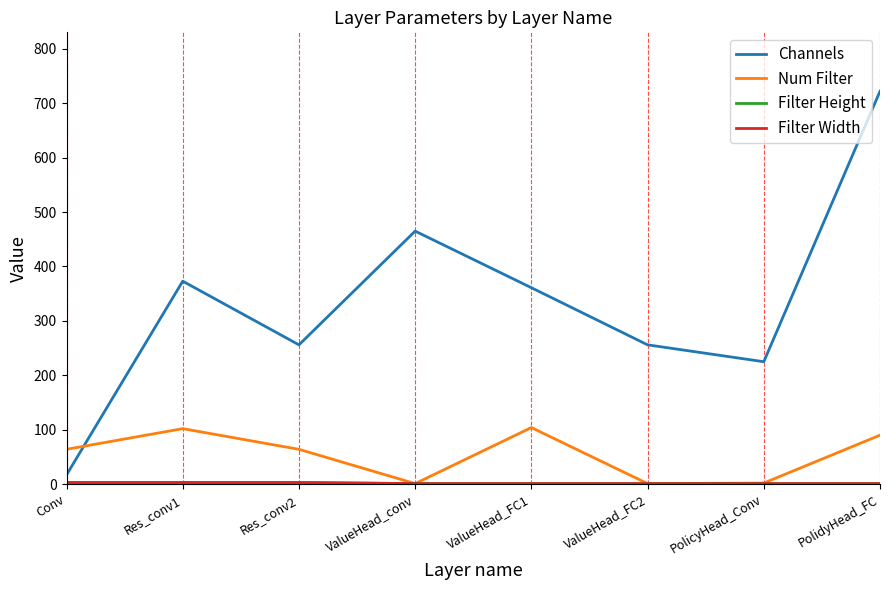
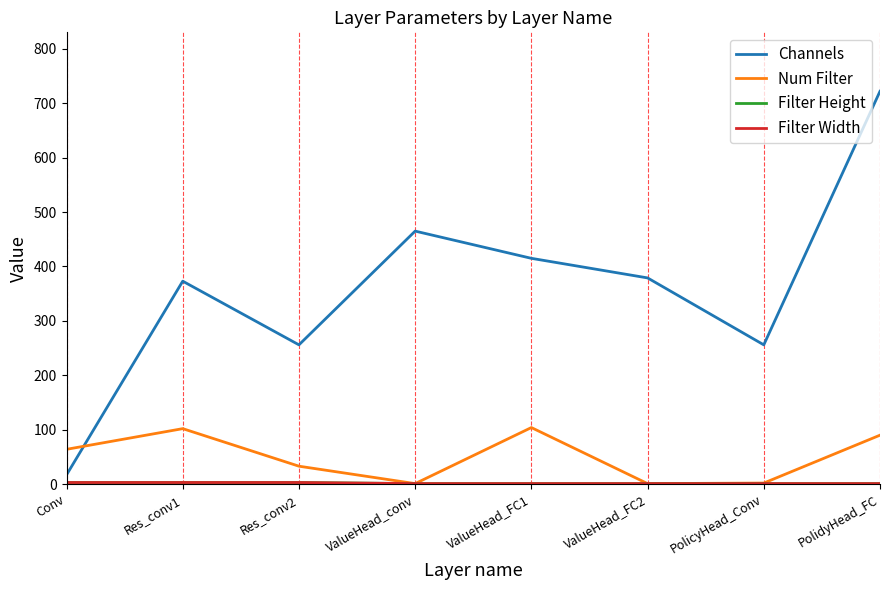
  {
    "Channels": {
      "Conv": 20,
      "Res_conv1": 370,
      "Res_conv2": 260,
      "ValueHead_conv": 470,
-     "ValueHead_FC1": 360,
-     "ValueHead_FC2": 260,
-     "PolicyHead_Conv": 230,
+     "ValueHead_FC1": 420,
+     "ValueHead_FC2": 380,
+     "PolicyHead_Conv": 260,
      "PolidyHead_FC": 720
    },
    "Num Filter": {
      "Conv": 60,
      "Res_conv1": 100,
-     "Res_conv2": 60,
+     "Res_conv2": 30,
      "ValueHead_FC1": 100,
      "PolidyHead_FC": 90
    },
    "Filter Width": {
      "Conv": 0,
      "Res_conv1": 0,
      "Res_conv2": 0,
      "ValueHead_FC1": 0,
      "PolidyHead_FC": 0
    }
  }
